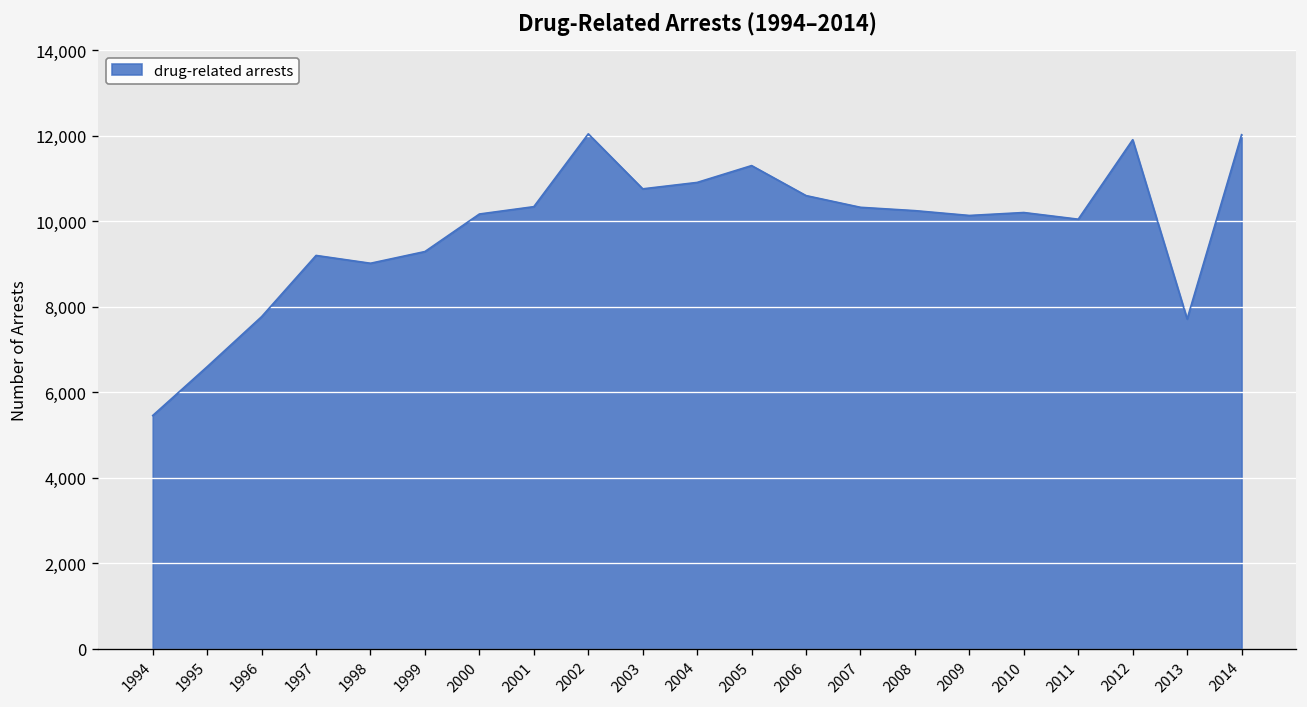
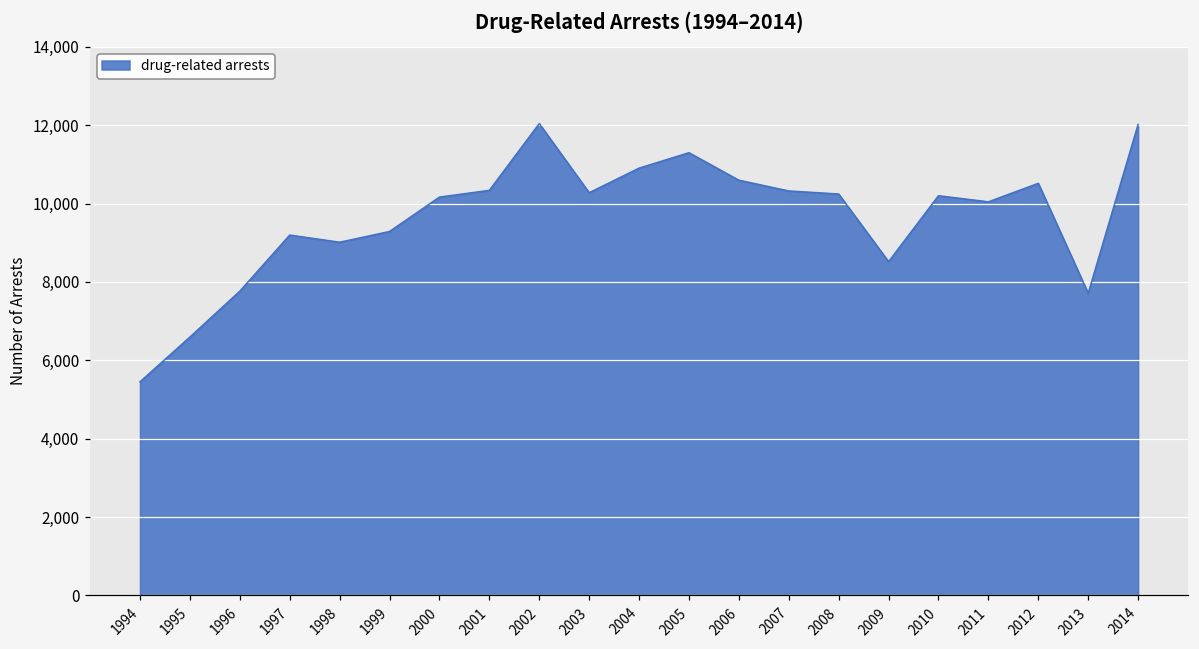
  {
    "1994": "5,500",
    "1995": "6,600",
    "1996": "7,800",
    "1997": "9,200",
    "1998": "9,000",
    "1999": "9,300",
    "2000": "10,200",
    "2001": "10,300",
    "2002": "12,000",
-   "2003": "10,800",
+   "2003": "10,300",
    "2004": "10,900",
    "2005": "11,300",
    "2006": "10,600",
    "2007": "10,300",
    "2008": "10,200",
-   "2009": "10,100",
+   "2009": "8,500",
    "2010": "10,200",
    "2011": "10,000",
-   "2012": "11,900",
+   "2012": "10,500",
    "2013": "7,700",
    "2014": "12,000"
  }
